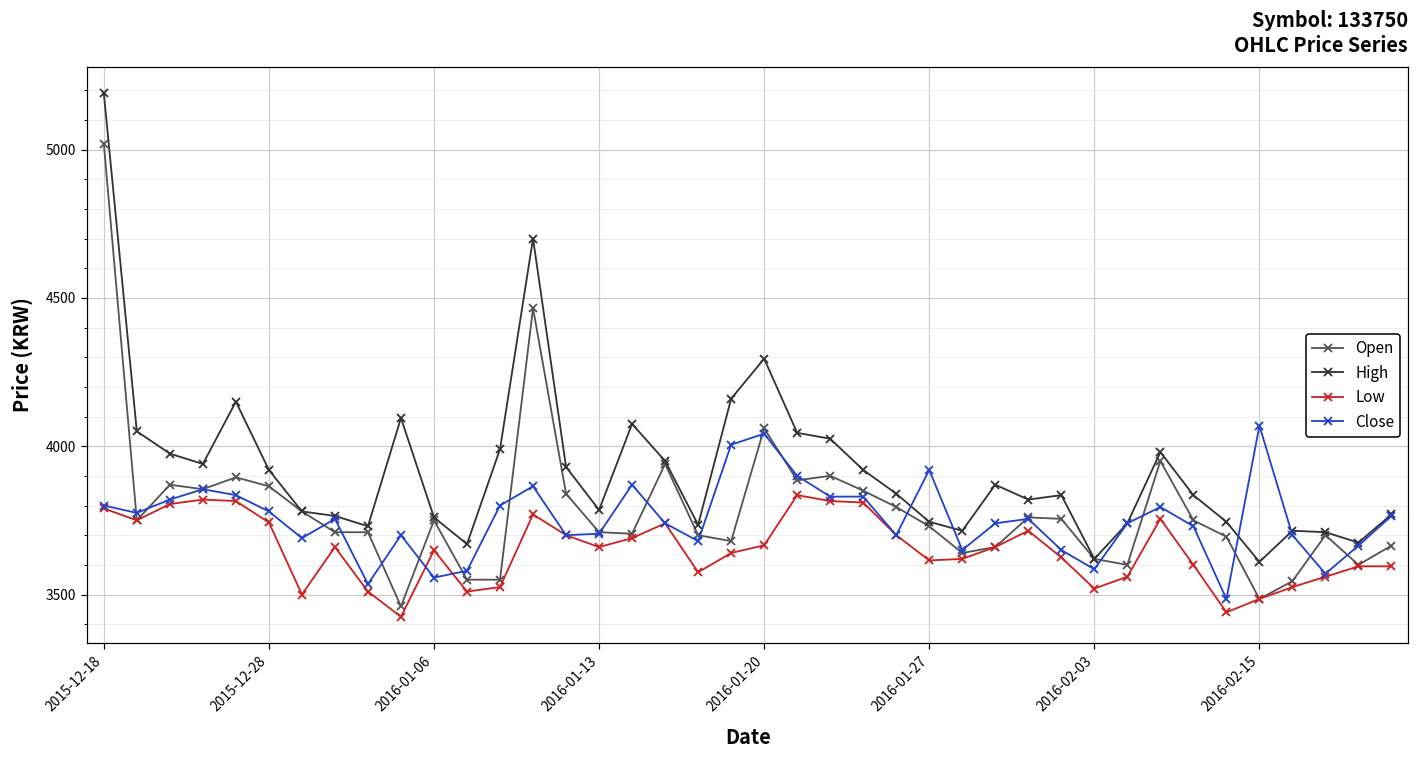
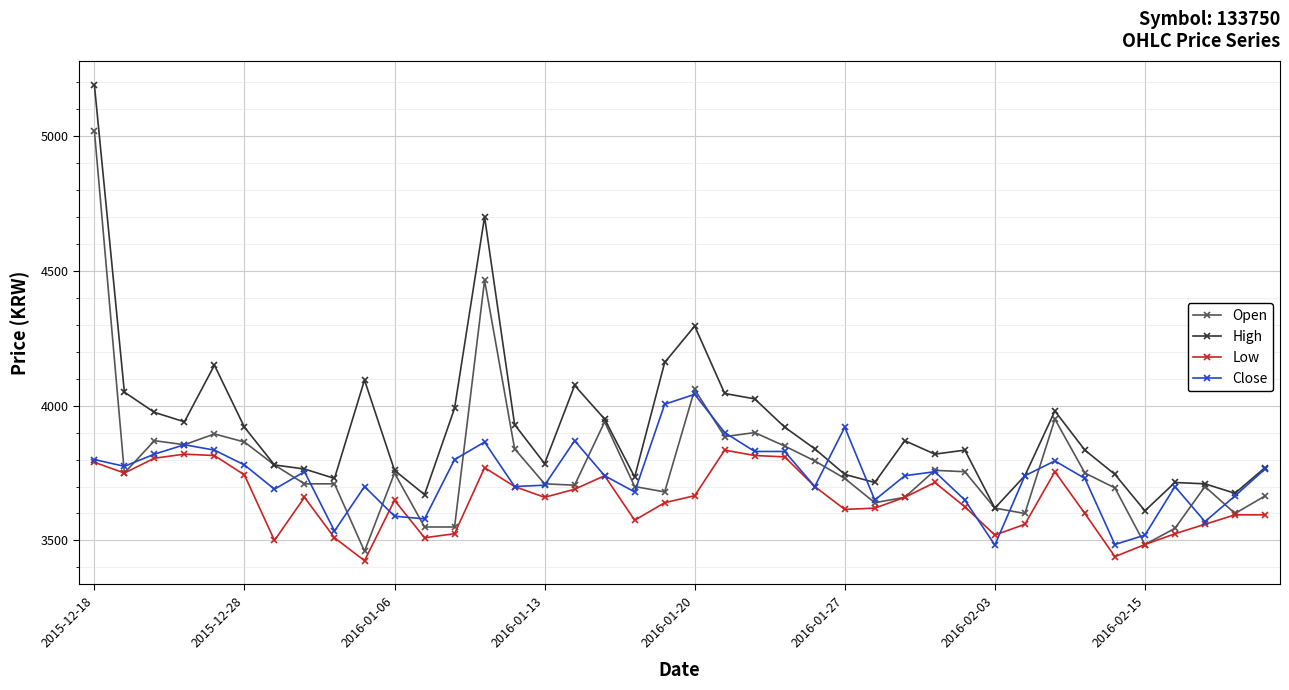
  {
    "Low": {
      "2015-12-18": 3790,
      "2015-12-28": 3740,
      "2016-01-06": 3650,
      "2016-01-13": 3660,
      "2016-01-20": 3670,
      "2016-01-27": 3620,
      "2016-02-03": 3520
    },
    "Close": {
      "2015-12-18": 3800,
      "2015-12-28": 3780,
-     "2016-01-06": 3560,
+     "2016-01-06": 3590,
      "2016-01-20": 4040,
      "2016-01-27": 3920,
-     "2016-02-03": 3590,
-     "2016-02-15": 4070
+     "2016-02-03": 3480,
+     "2016-02-15": 3520
    }
  }
